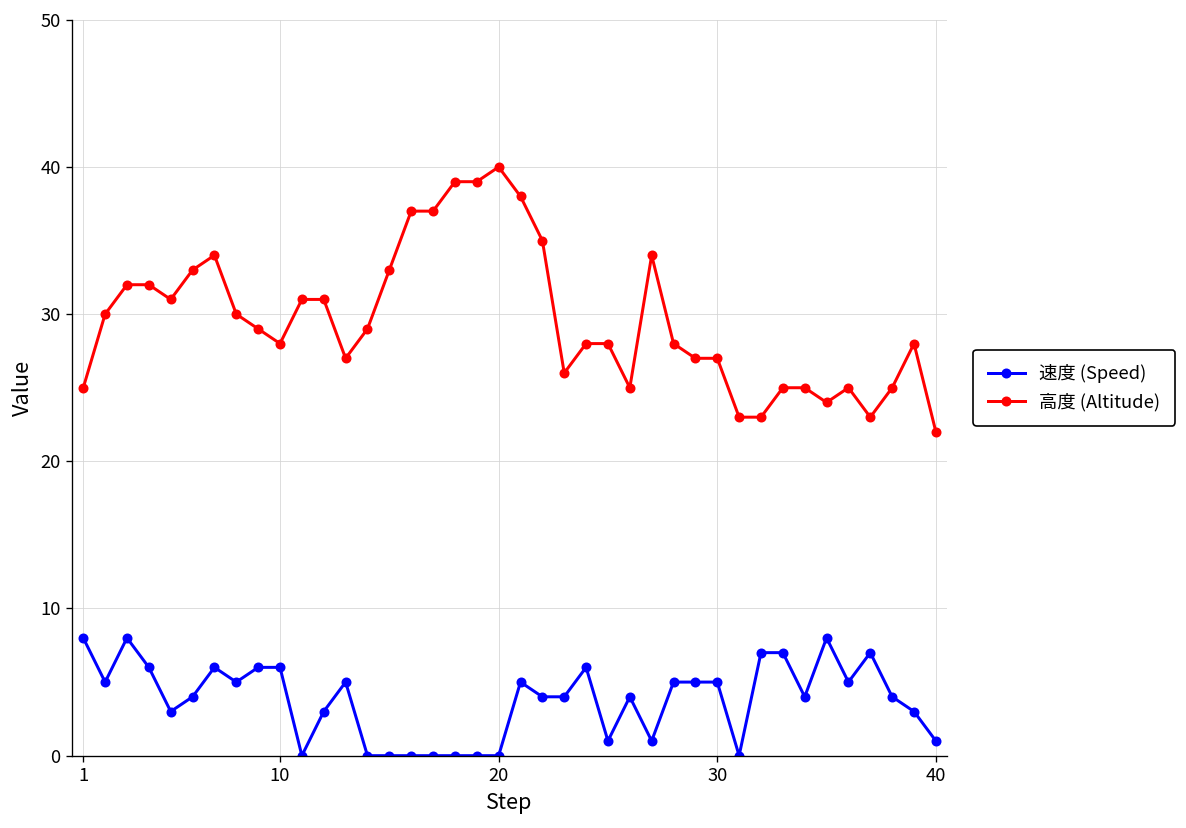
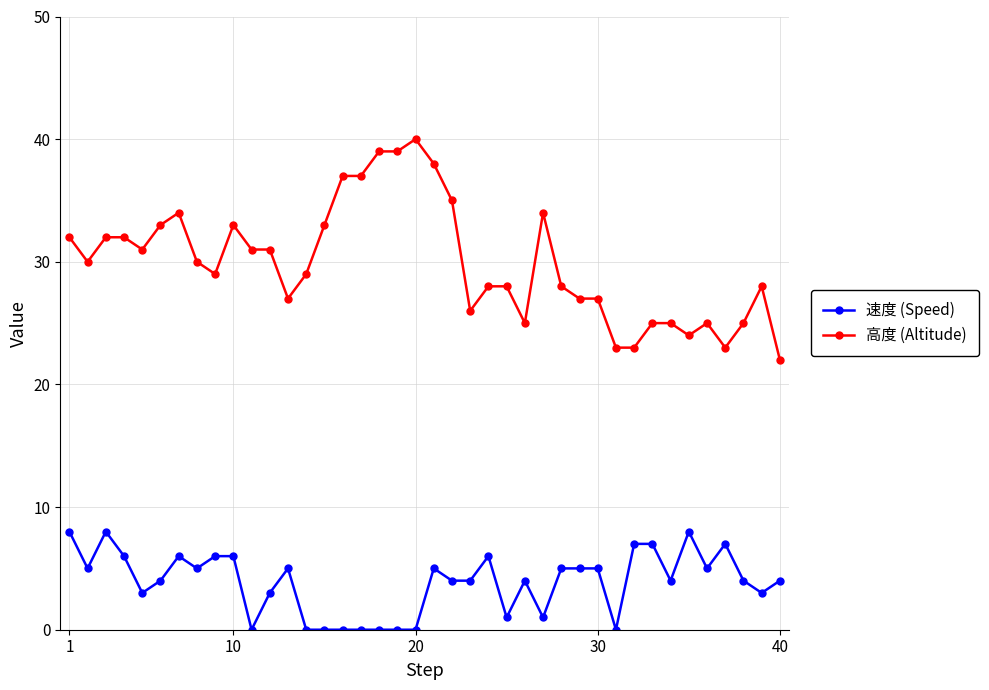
  {
    "速度 (Speed)": {
      "1": 8,
      "10": 6,
      "20": 0,
      "30": 5,
-     "40": 1
+     "40": 4
    },
    "高度 (Altitude)": {
-     "1": 25,
-     "10": 28,
+     "1": 32,
+     "10": 33,
      "20": 40,
      "30": 27,
      "40": 22
    }
  }
